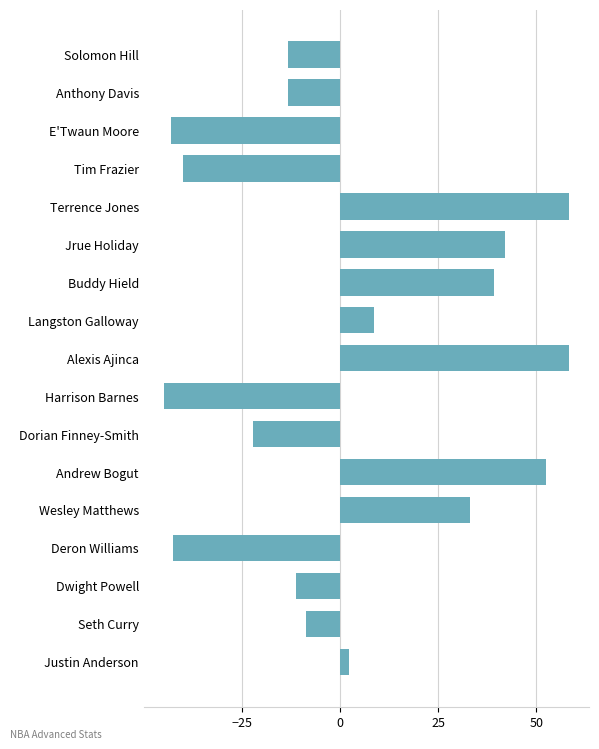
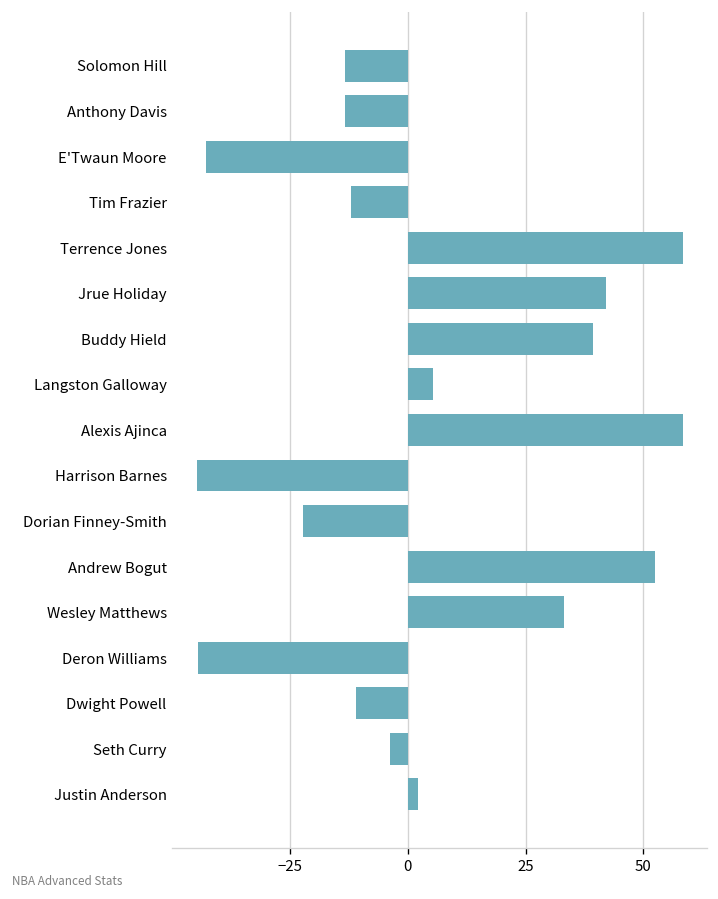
  {
    "Solomon Hill": -13,
    "Anthony Davis": -13,
    "E'Twaun Moore": -43,
-   "Tim Frazier": -40,
+   "Tim Frazier": -12,
    "Terrence Jones": 58,
    "Jrue Holiday": 42,
    "Buddy Hield": 39,
-   "Langston Galloway": 9,
+   "Langston Galloway": 5,
    "Alexis Ajinca": 58,
    "Harrison Barnes": -45,
    "Dorian Finney-Smith": -22,
    "Andrew Bogut": 53,
    "Wesley Matthews": 33,
-   "Deron Williams": -42,
+   "Deron Williams": -45,
    "Dwight Powell": -11,
-   "Seth Curry": -9,
+   "Seth Curry": -4,
    "Justin Anderson": 2
  }
